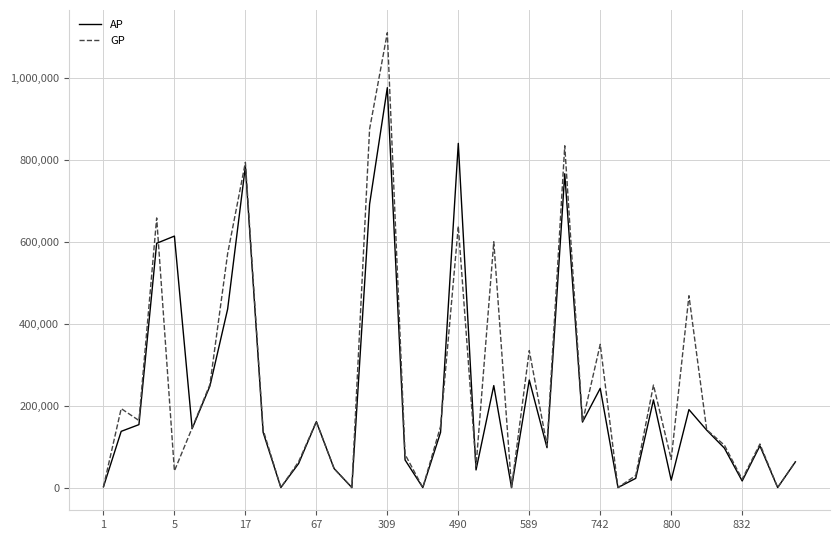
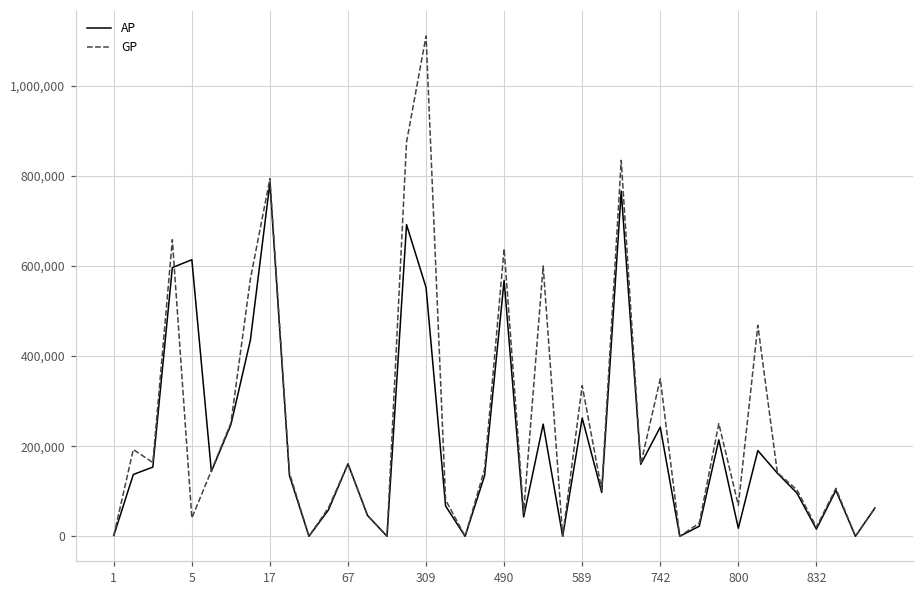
  {
    "AP": {
      "5": "610,000",
      "17": "780,000",
-     "309": "980,000",
-     "490": "840,000",
+     "309": "550,000",
+     "490": "570,000",
      "589": "260,000",
      "742": "240,000",
      "800": "20,000"
    },
    "GP": {
      "5": "40,000",
      "17": "790,000",
      "309": "1,110,000",
      "490": "640,000",
      "589": "330,000",
      "742": "350,000",
      "800": "70,000"
    }
  }
